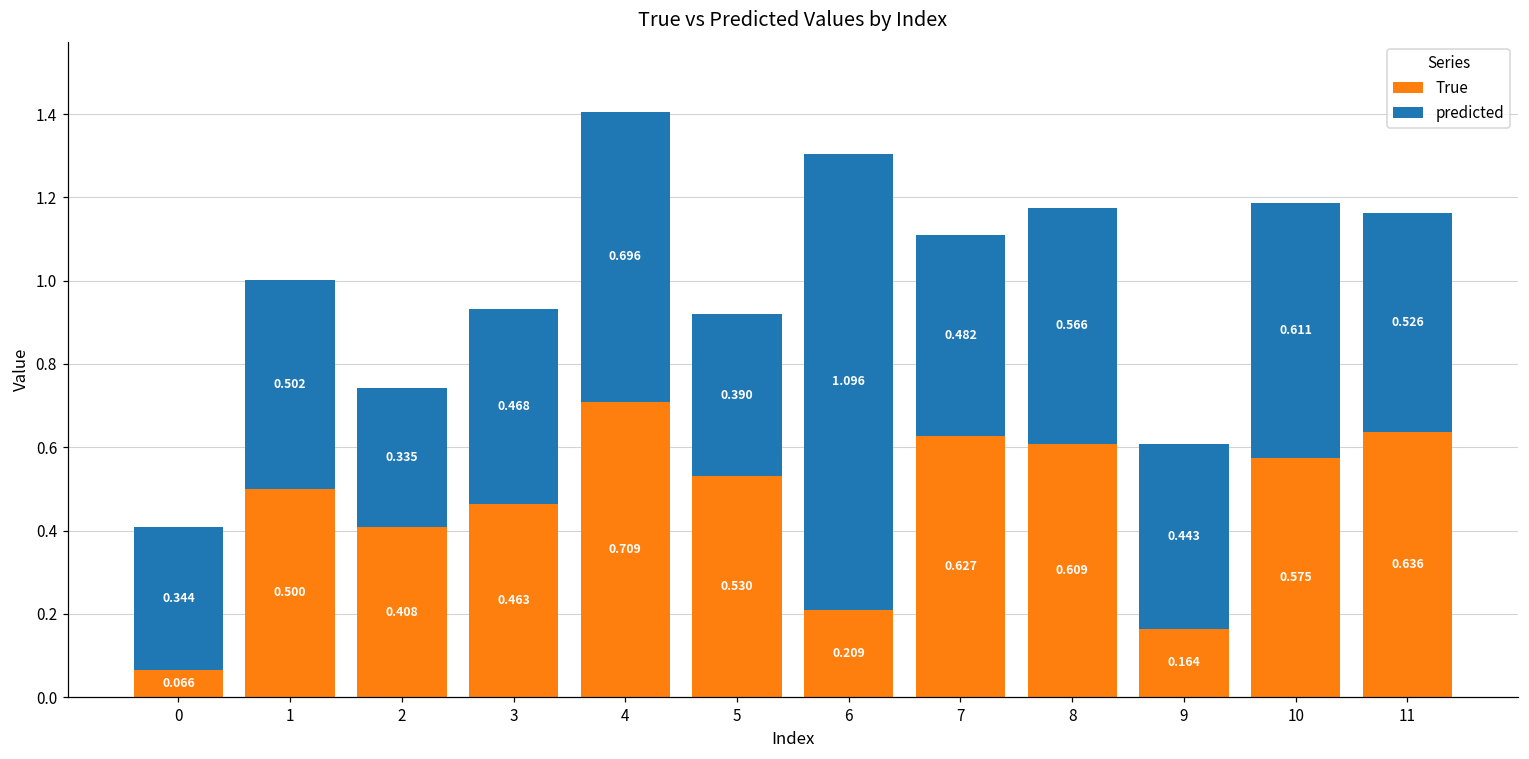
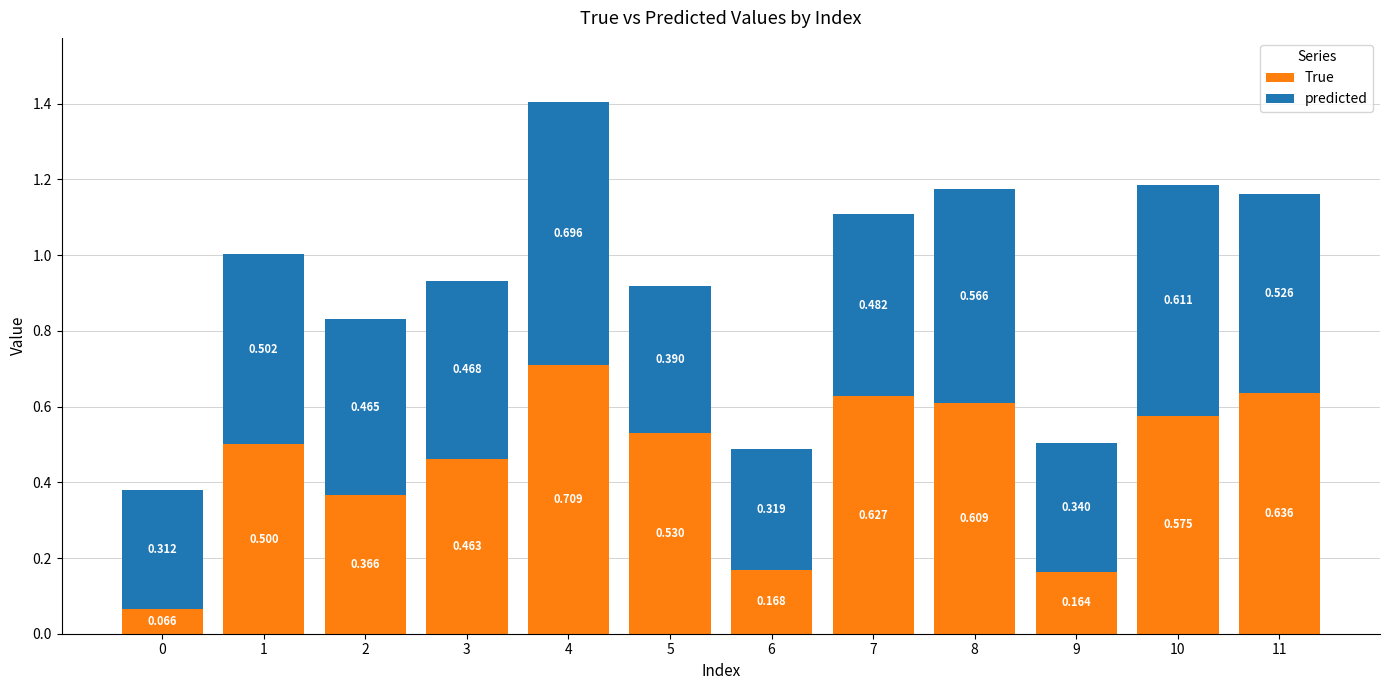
  {
    "True": {
      "0": 0.066,
      "1": 0.500,
-     "2": 0.408,
+     "2": 0.366,
      "3": 0.463,
      "4": 0.709,
      "5": 0.530,
-     "6": 0.209,
+     "6": 0.168,
      "7": 0.627,
      "8": 0.609,
      "9": 0.164,
      "10": 0.575,
      "11": 0.636
    },
    "predicted": {
-     "0": 0.344,
+     "0": 0.312,
      "1": 0.502,
-     "2": 0.335,
+     "2": 0.465,
      "3": 0.468,
      "4": 0.696,
      "5": 0.390,
-     "6": 1.096,
+     "6": 0.319,
      "7": 0.482,
      "8": 0.566,
-     "9": 0.443,
+     "9": 0.340,
      "10": 0.611,
      "11": 0.526
    }
  }
